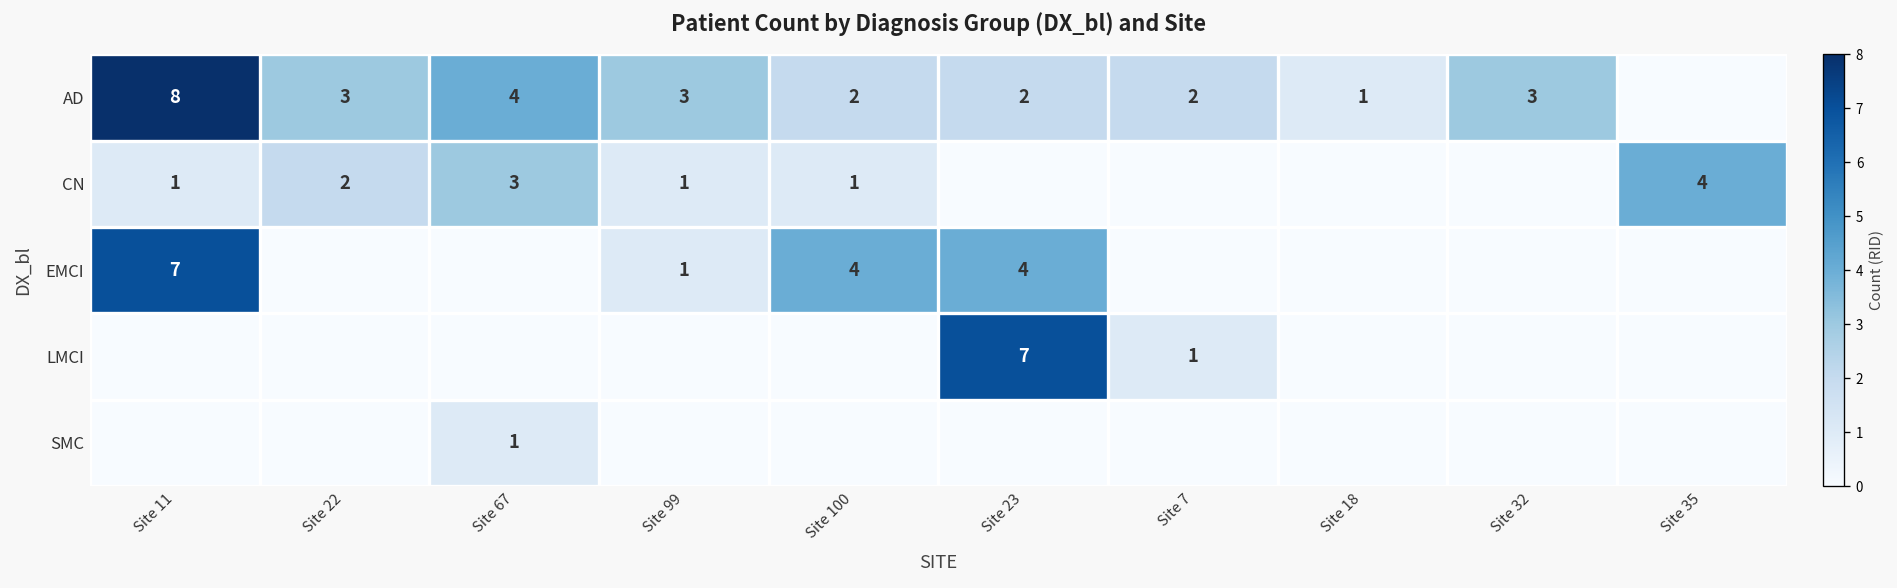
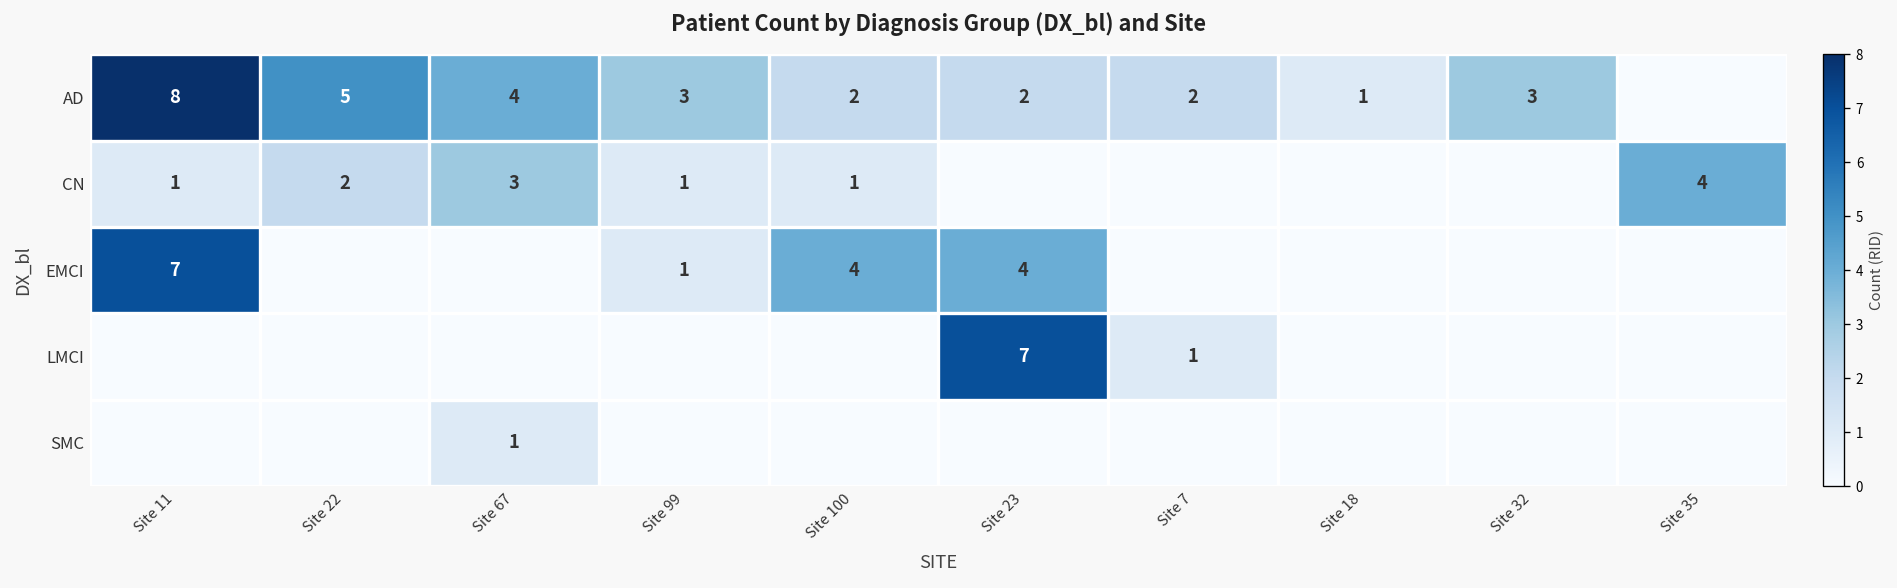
  {
    "AD": {
      "Site 11": 8,
-     "Site 22": 3,
+     "Site 22": 5,
      "Site 67": 4,
      "Site 99": 3,
      "Site 100": 2,
      "Site 23": 2,
      "Site 7": 2,
      "Site 18": 1,
      "Site 32": 3
    },
    "CN": {
      "Site 11": 1,
      "Site 22": 2,
      "Site 67": 3,
      "Site 99": 1,
      "Site 100": 1,
      "Site 35": 4
    },
    "EMCI": {
      "Site 11": 7,
      "Site 99": 1,
      "Site 100": 4,
      "Site 23": 4
    },
    "LMCI": {
      "Site 23": 7,
      "Site 7": 1
    },
    "SMC": {
      "Site 67": 1
    }
  }
